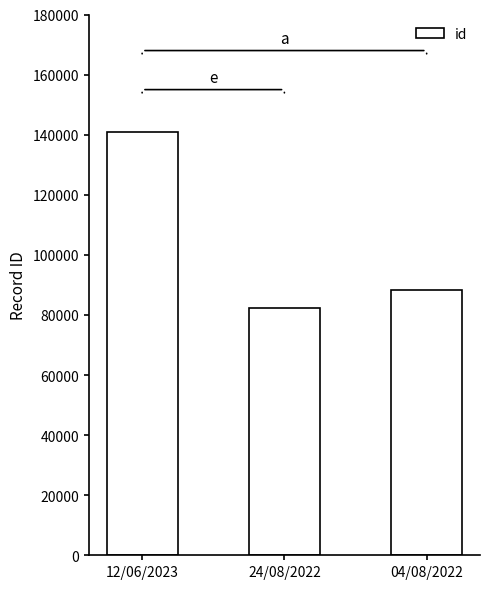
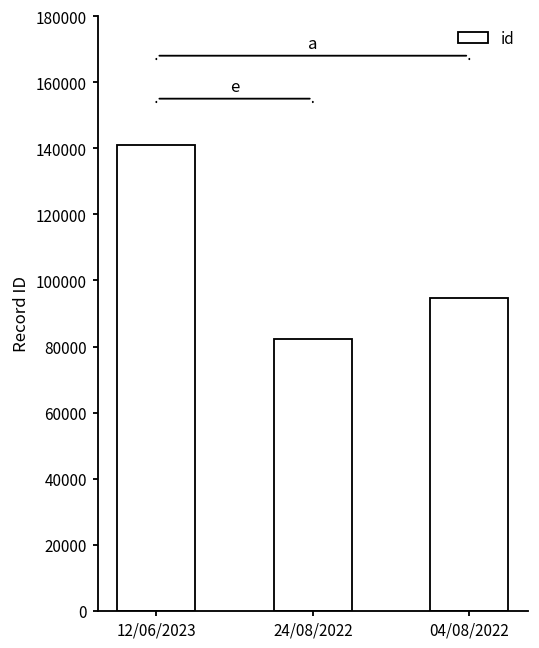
  {
    "12/06/2023": 141000,
    "24/08/2022": 82000,
-   "04/08/2022": 88000
+   "04/08/2022": 95000
  }
